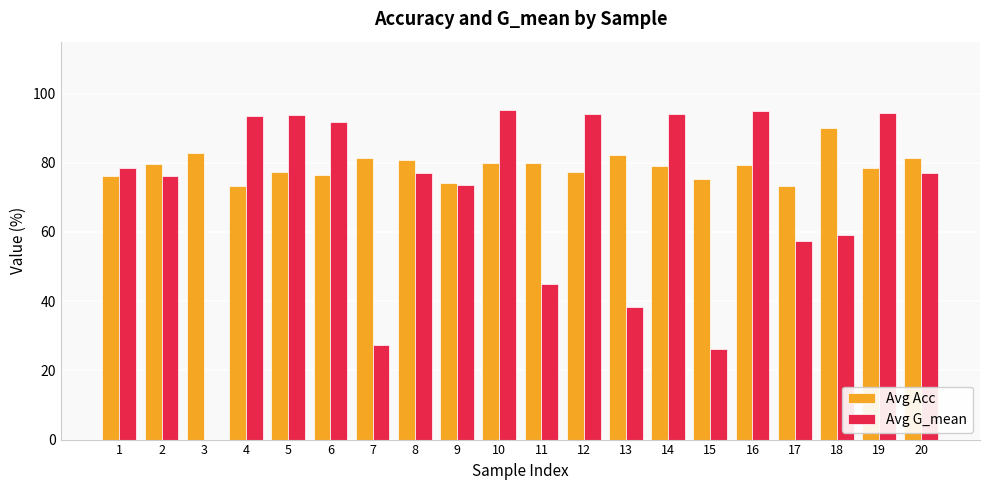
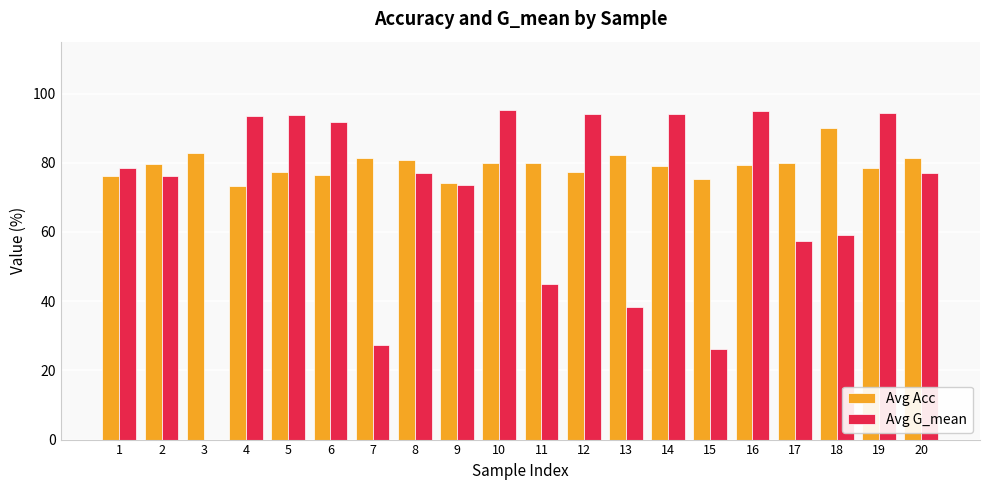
  {
    "Avg Acc": {
      "1": 76,
      "2": 80,
      "3": 83,
      "4": 73,
      "5": 77,
      "6": 76,
      "7": 81,
      "8": 81,
      "9": 74,
      "10": 80,
      "11": 80,
      "12": 77,
      "13": 82,
      "14": 79,
      "15": 75,
      "16": 79,
-     "17": 73,
+     "17": 80,
      "18": 90,
      "19": 79,
      "20": 81
    },
    "Avg G_mean": {
      "1": 78,
      "2": 76,
      "3": 0,
      "4": 94,
      "5": 94,
      "6": 92,
      "7": 27,
      "8": 77,
      "9": 74,
      "10": 95,
      "11": 45,
      "12": 94,
      "13": 38,
      "14": 94,
      "15": 26,
      "16": 95,
      "17": 57,
      "18": 59,
      "19": 94,
      "20": 77
    }
  }
